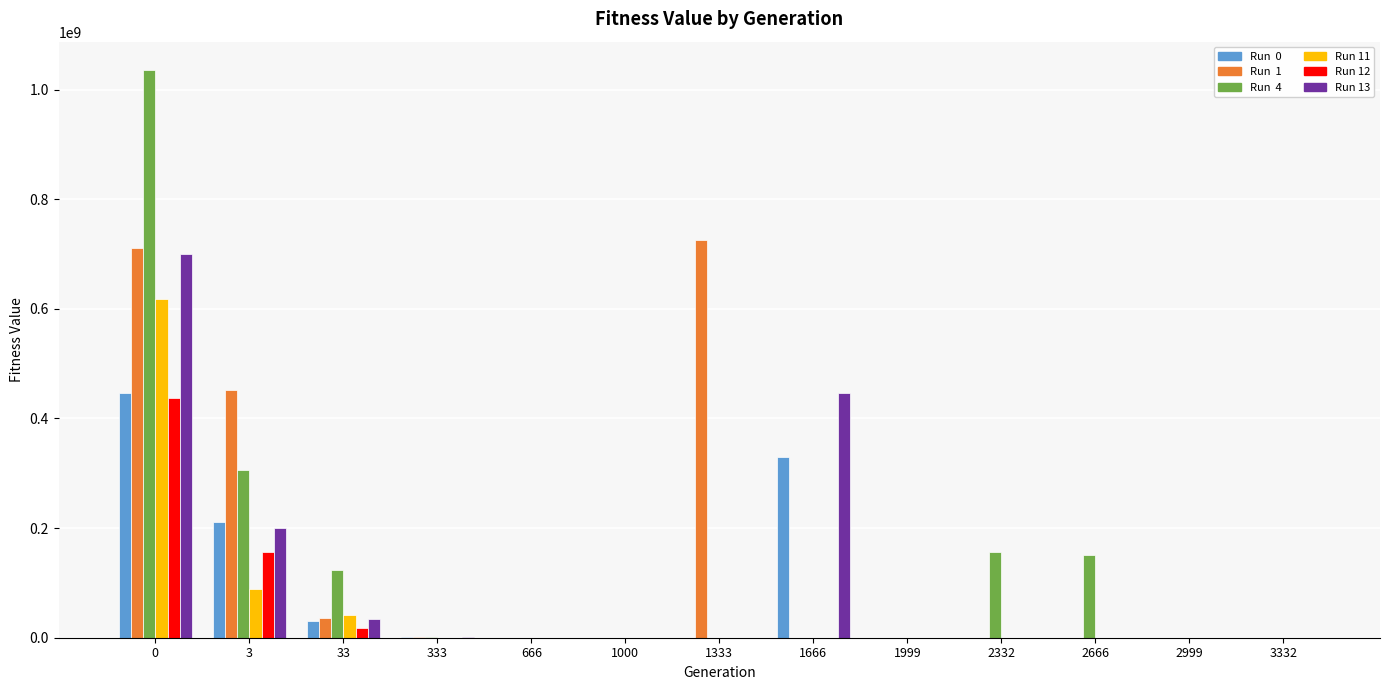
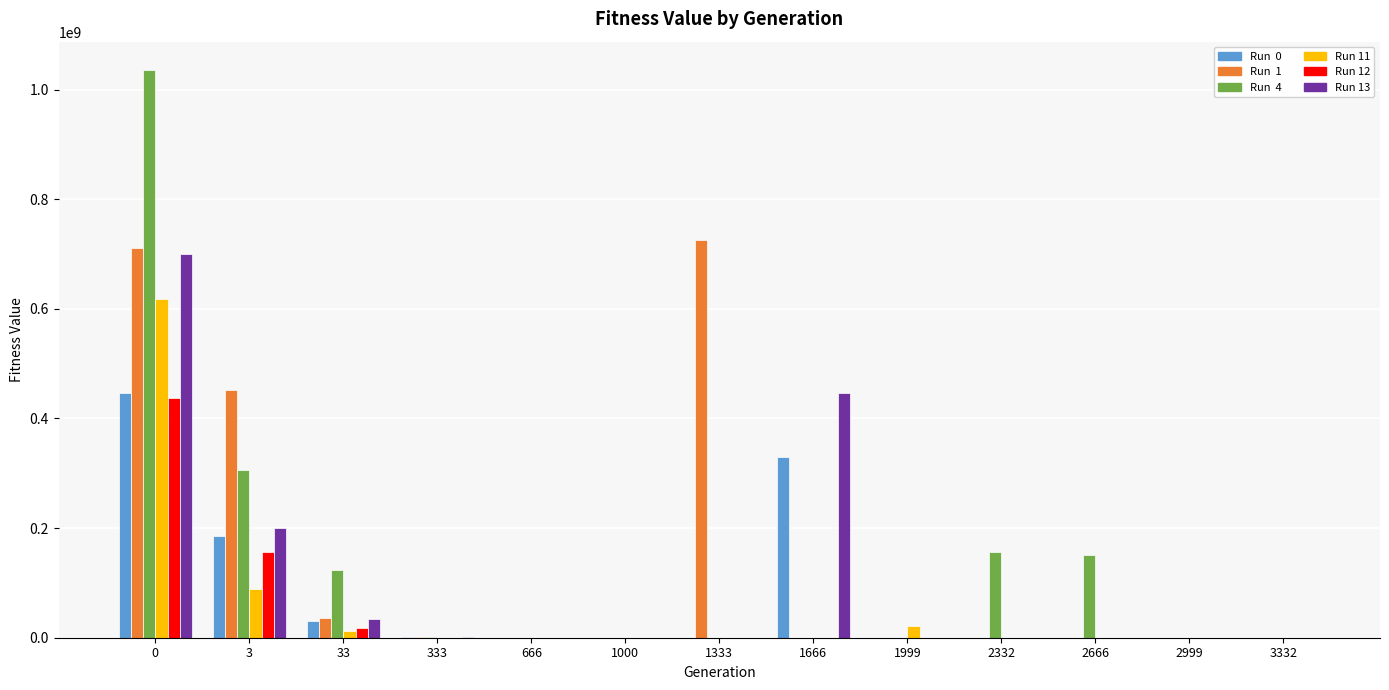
  {
    "Run 0": {
      "0": 450000000,
-     "3": 210000000,
+     "3": 190000000,
      "33": 30000000,
      "1666": 330000000
    },
    "Run 1": {
      "0": 710000000,
      "3": 450000000,
      "33": 40000000,
      "1333": 730000000
    },
    "Run 4": {
      "0": 1040000000,
      "3": 310000000,
      "33": 120000000,
      "2332": 160000000,
      "2666": 150000000
    },
    "Run 11": {
      "0": 620000000,
      "3": 90000000,
-     "33": 40000000,
-     "1999": 0
+     "33": 10000000,
+     "1999": 20000000
    },
    "Run 12": {
      "0": 440000000,
      "3": 160000000,
      "33": 20000000
    },
    "Run 13": {
      "0": 700000000,
      "3": 200000000,
      "33": 30000000,
      "1666": 450000000
    }
  }
